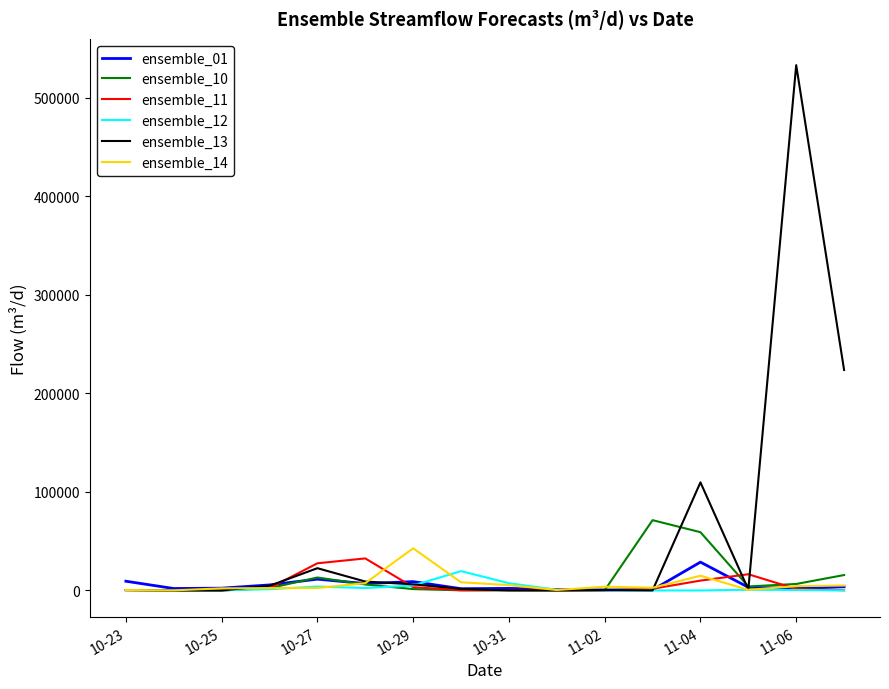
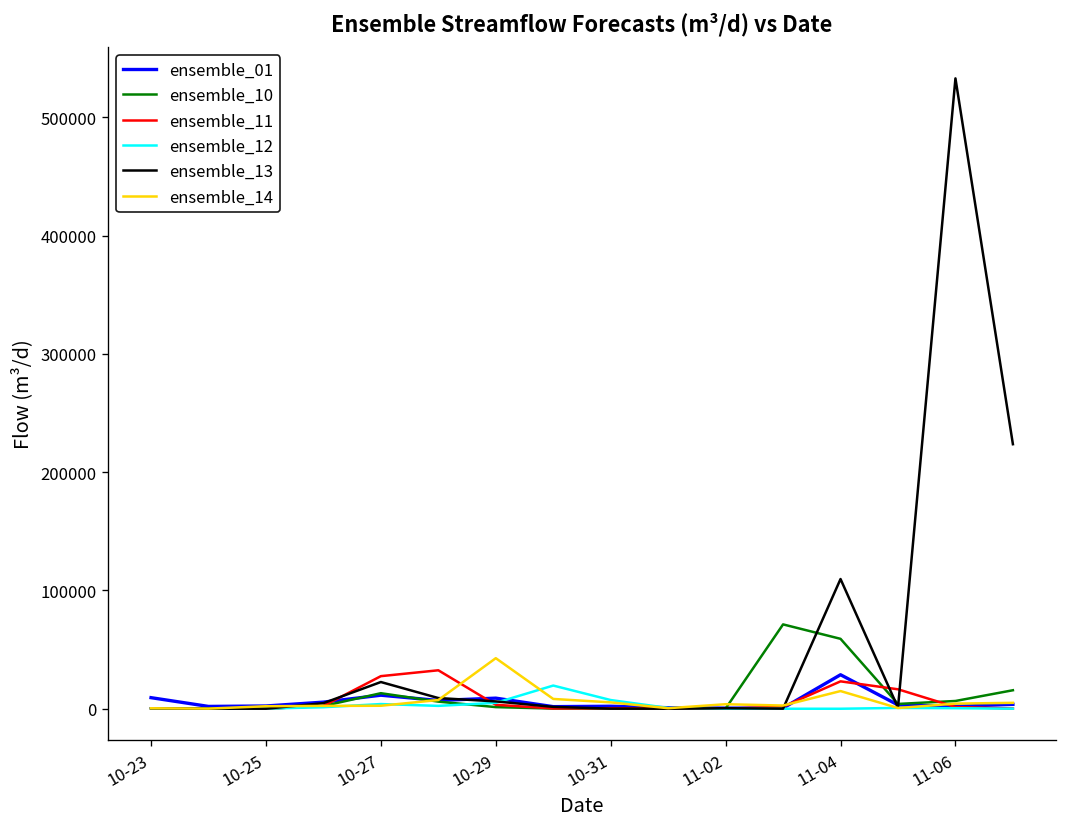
  {
    "ensemble_01": {
      "10-23": 10000,
      "10-29": 10000,
      "11-04": 30000
    },
    "ensemble_10": {
      "11-04": 60000
    },
    "ensemble_11": {
      "10-27": 30000,
-     "11-04": 10000
+     "11-04": 20000
    },
    "ensemble_12": {
      "11-04": 0
    },
    "ensemble_13": {
      "10-27": 20000,
      "11-04": 110000,
      "11-06": 530000
    },
    "ensemble_14": {
      "10-29": 40000,
      "11-02": 0,
      "11-04": 10000
    }
  }
